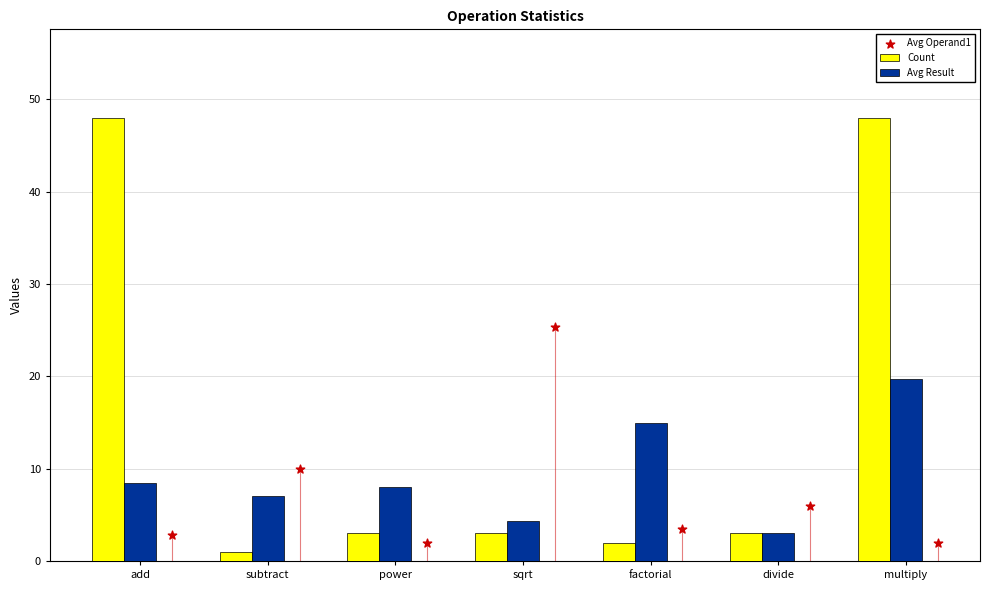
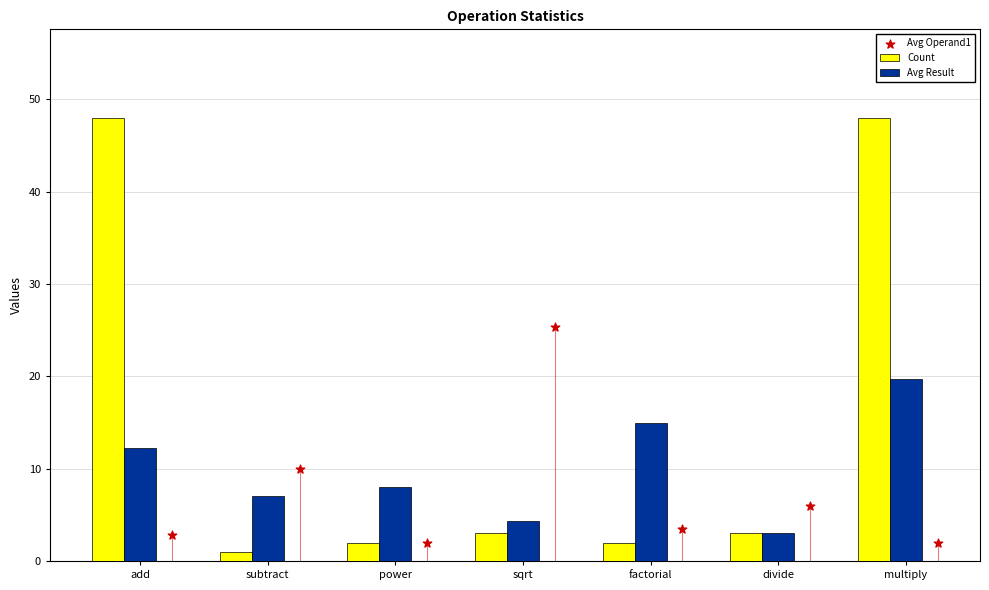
  {
    "Count": {
      "add": 48,
      "subtract": 1,
-     "power": 3,
+     "power": 2,
      "sqrt": 3,
      "factorial": 2,
      "divide": 3,
      "multiply": 48
    },
    "Avg Result": {
-     "add": 9,
+     "add": 12,
      "subtract": 7,
      "power": 8,
      "sqrt": 4,
      "factorial": 15,
      "divide": 3,
      "multiply": 20
    }
  }
